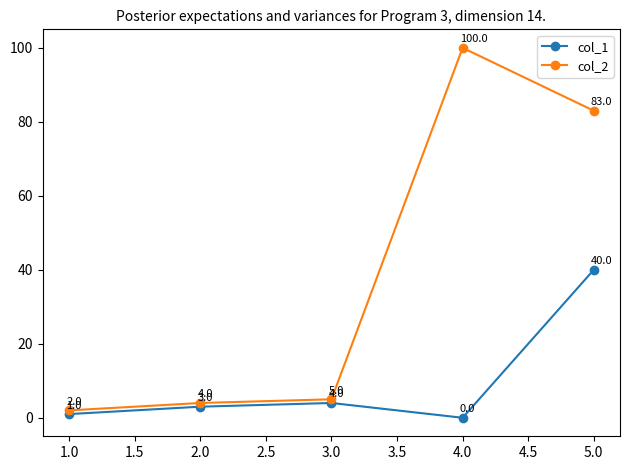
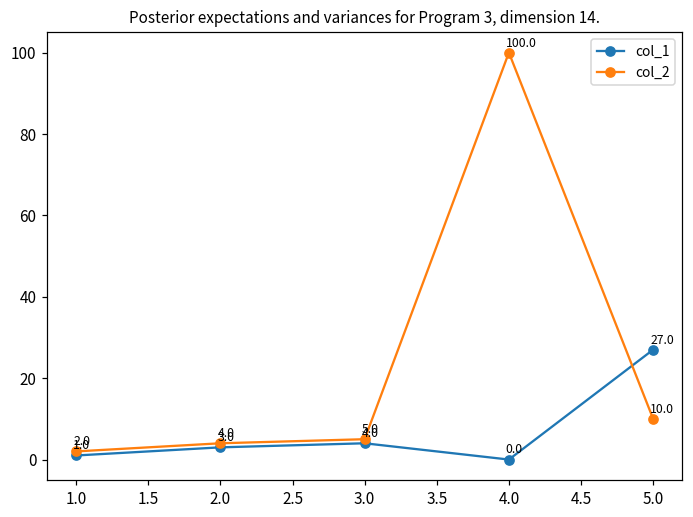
  {
    "col_1": {
      "4.0": 0.0,
-     "5.0": 40.0
+     "5.0": 27.0
    },
    "col_2": {
      "4.0": 100.0,
-     "5.0": 83.0
+     "5.0": 10.0
    }
  }
